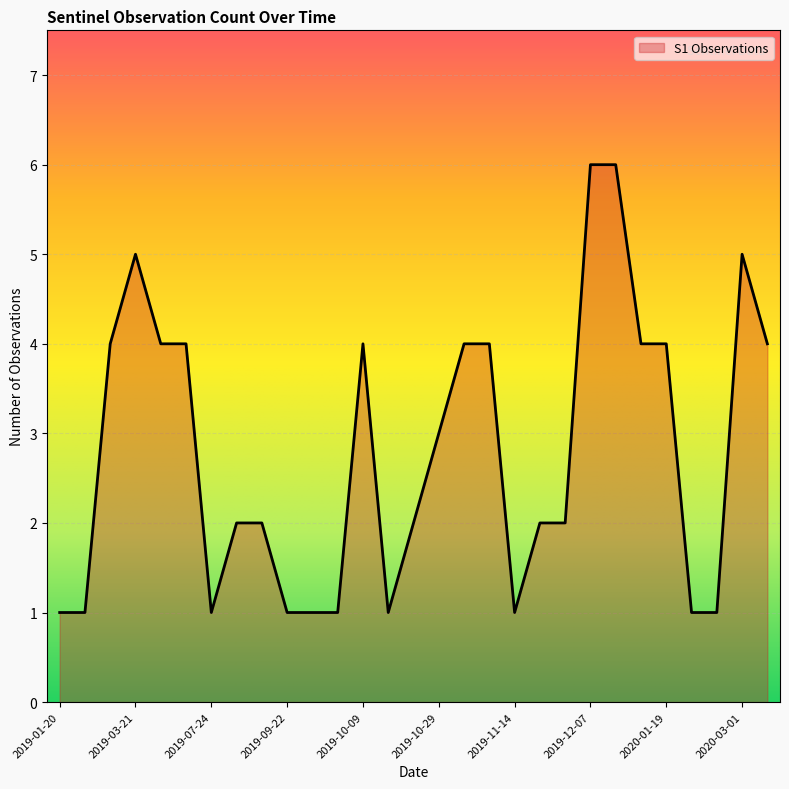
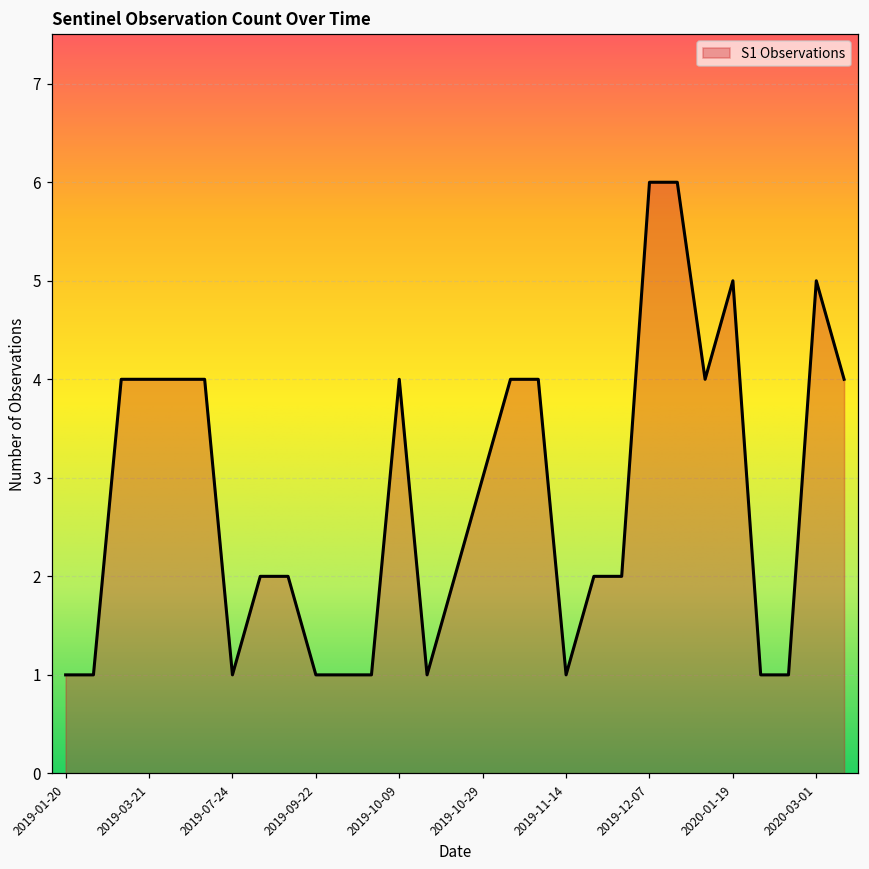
  {
    "2019-01-20": 1,
-   "2019-03-21": 5,
+   "2019-03-21": 4,
    "2019-07-24": 1,
    "2019-09-22": 1,
    "2019-10-09": 4,
    "2019-10-29": 3,
    "2019-11-14": 1,
    "2019-12-07": 6,
-   "2020-01-19": 4,
+   "2020-01-19": 5,
    "2020-03-01": 5
  }
